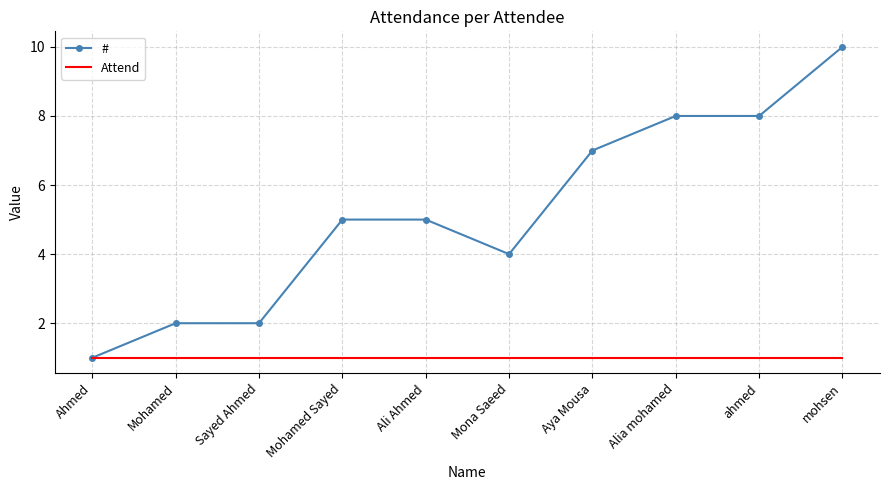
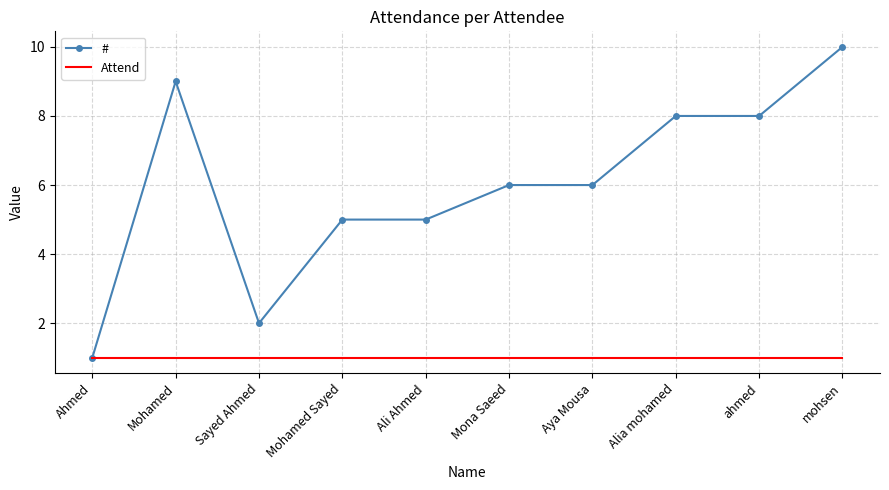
  {
    "#": {
-     "Mohamed": 2,
+     "Mohamed": 9,
      "Sayed Ahmed": 2,
      "Mohamed Sayed": 5,
      "Ali Ahmed": 5,
-     "Mona Saeed": 4,
-     "Aya Mousa": 7,
+     "Mona Saeed": 6,
+     "Aya Mousa": 6,
      "Alia mohamed": 8,
      "ahmed": 8,
      "mohsen": 10
    },
    "Attend": {
      "Mohamed": 1,
      "Sayed Ahmed": 1,
      "Mohamed Sayed": 1,
      "Ali Ahmed": 1,
      "Mona Saeed": 1,
      "Aya Mousa": 1,
      "Alia mohamed": 1,
      "ahmed": 1,
      "mohsen": 1
    }
  }
